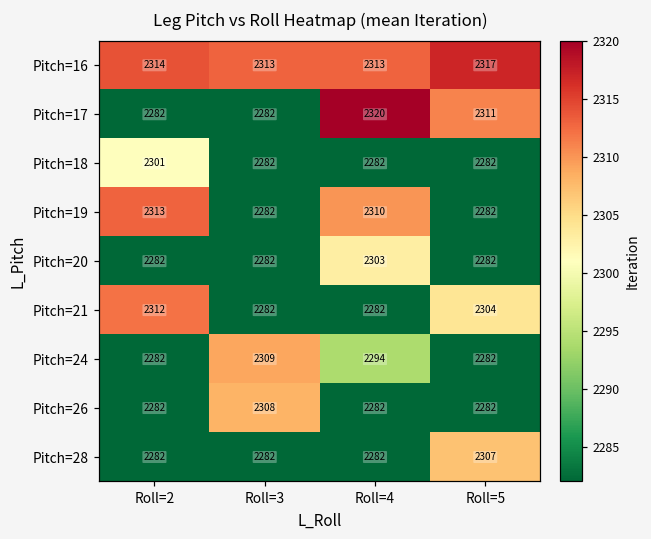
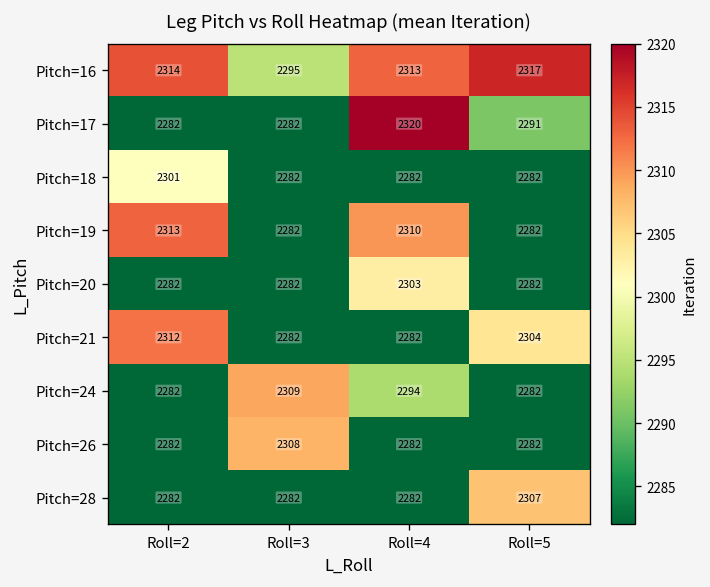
  {
    "Pitch=16": {
-     "Roll=3": 2313
+     "Roll=3": 2295
    },
    "Pitch=17": {
-     "Roll=5": 2311
+     "Roll=5": 2291
    }
  }
